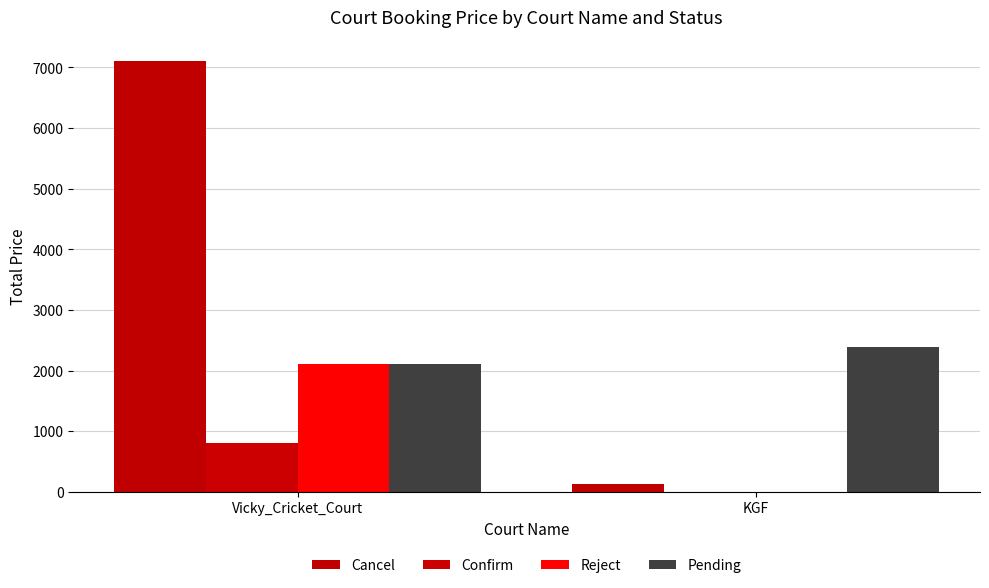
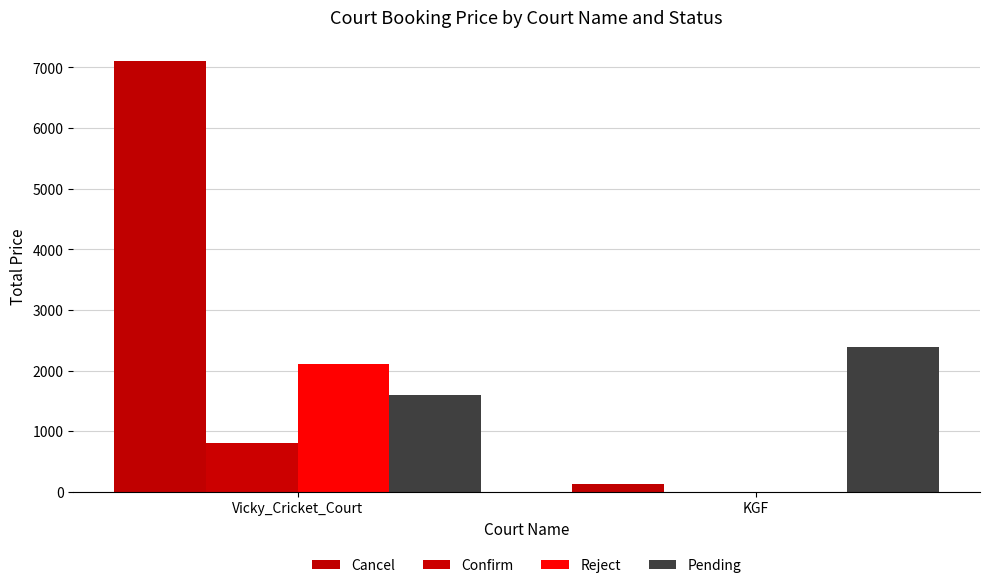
  {
    "Pending": {
-     "Vicky_Cricket_Court": 2100,
+     "Vicky_Cricket_Court": 1600,
      "KGF": 2400
    }
  }
